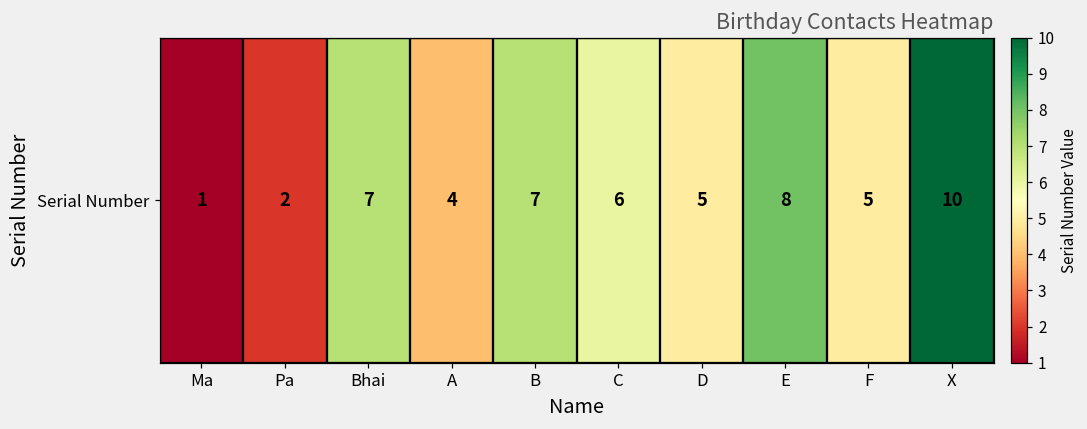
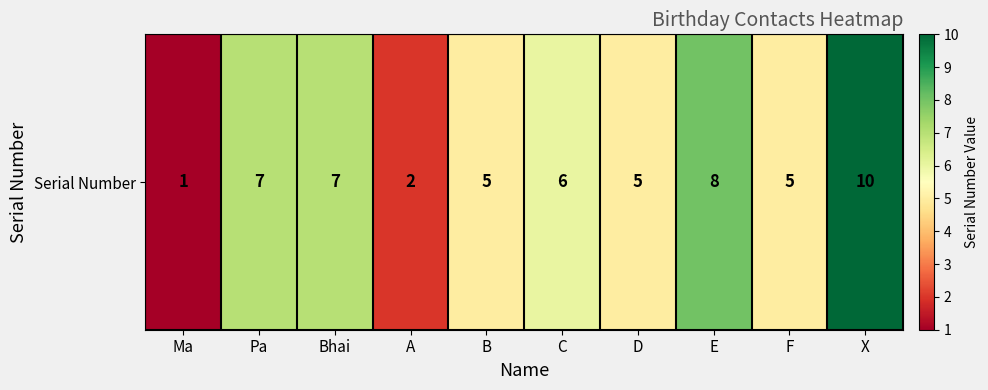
  {
    "Serial Number": {
      "Ma": 1,
-     "Pa": 2,
+     "Pa": 7,
      "Bhai": 7,
-     "A": 4,
-     "B": 7,
+     "A": 2,
+     "B": 5,
      "C": 6,
      "D": 5,
      "E": 8,
      "F": 5,
      "X": 10
    }
  }
